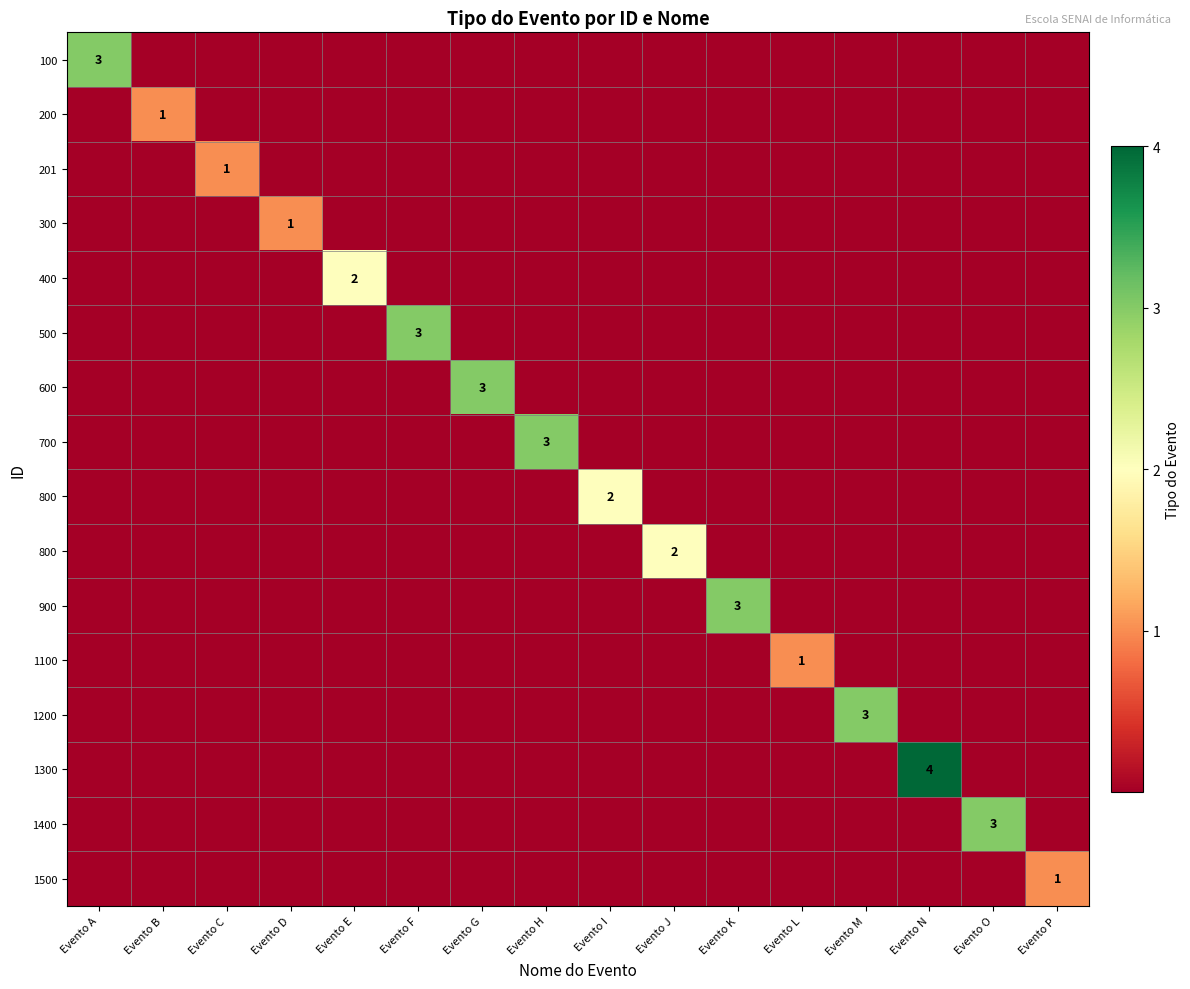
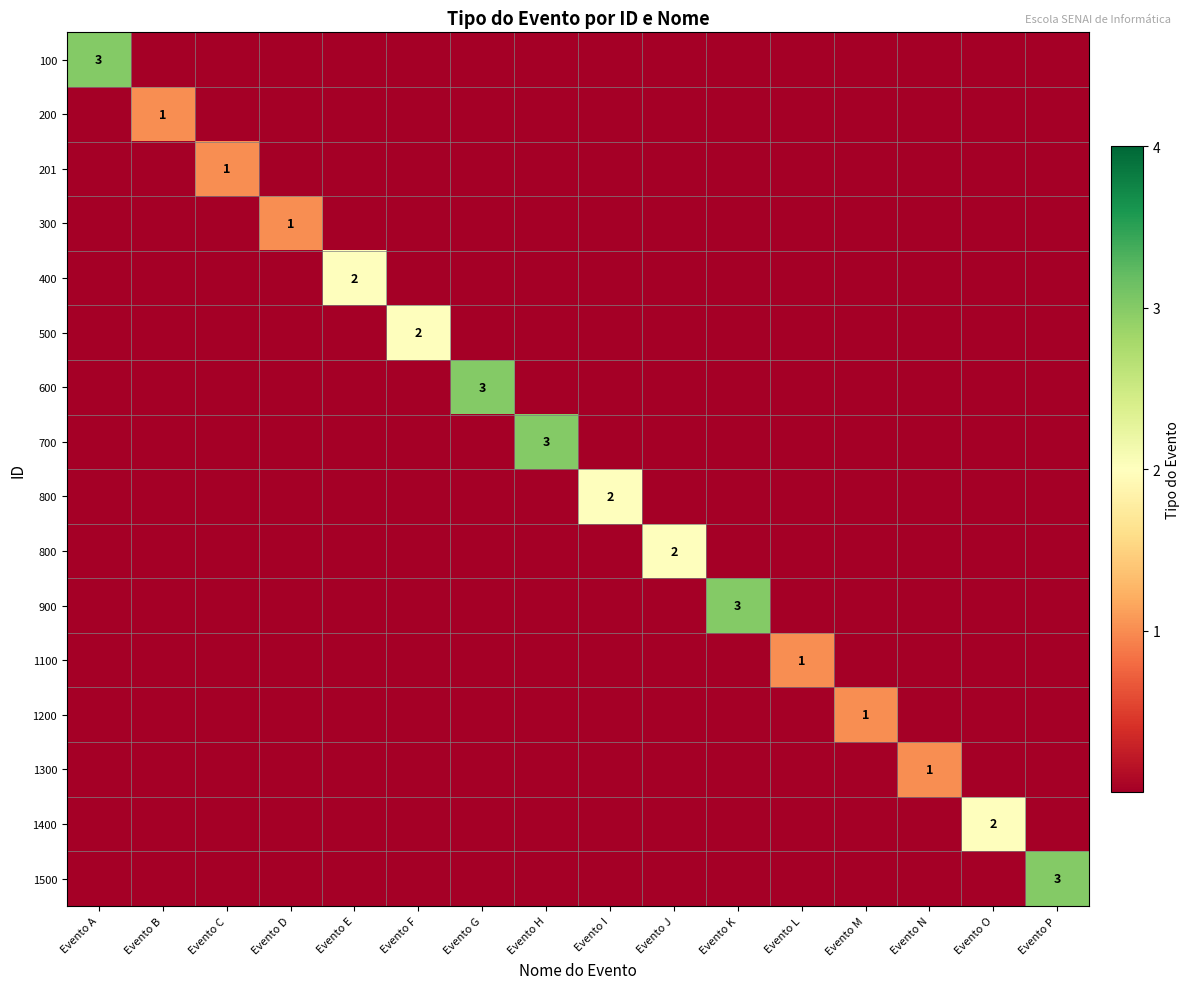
  {
    "100": {
      "Evento A": 3
    },
    "200": {
      "Evento B": 1
    },
    "201": {
      "Evento C": 1
    },
    "300": {
      "Evento D": 1
    },
    "400": {
      "Evento E": 2
    },
    "500": {
-     "Evento F": 3
+     "Evento F": 2
    },
    "600": {
      "Evento G": 3
    },
    "700": {
      "Evento H": 3
    },
    "900": {
      "Evento K": 3
    },
    "1100": {
      "Evento L": 1
    },
    "1200": {
-     "Evento M": 3
+     "Evento M": 1
    },
    "1300": {
-     "Evento N": 4
+     "Evento N": 1
    },
    "1400": {
-     "Evento O": 3
+     "Evento O": 2
    },
    "1500": {
-     "Evento P": 1
+     "Evento P": 3
    }
  }
